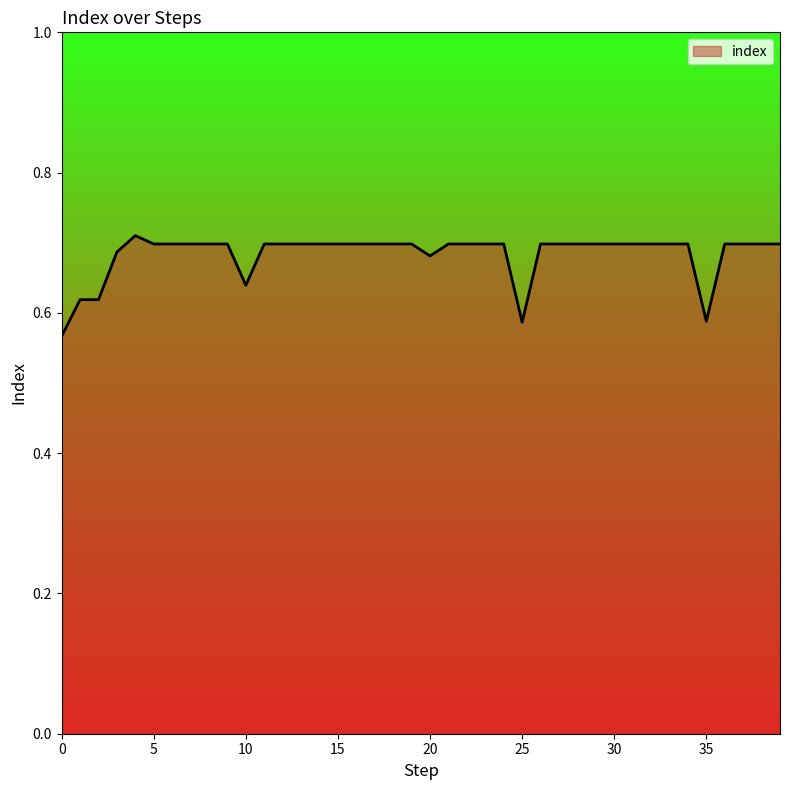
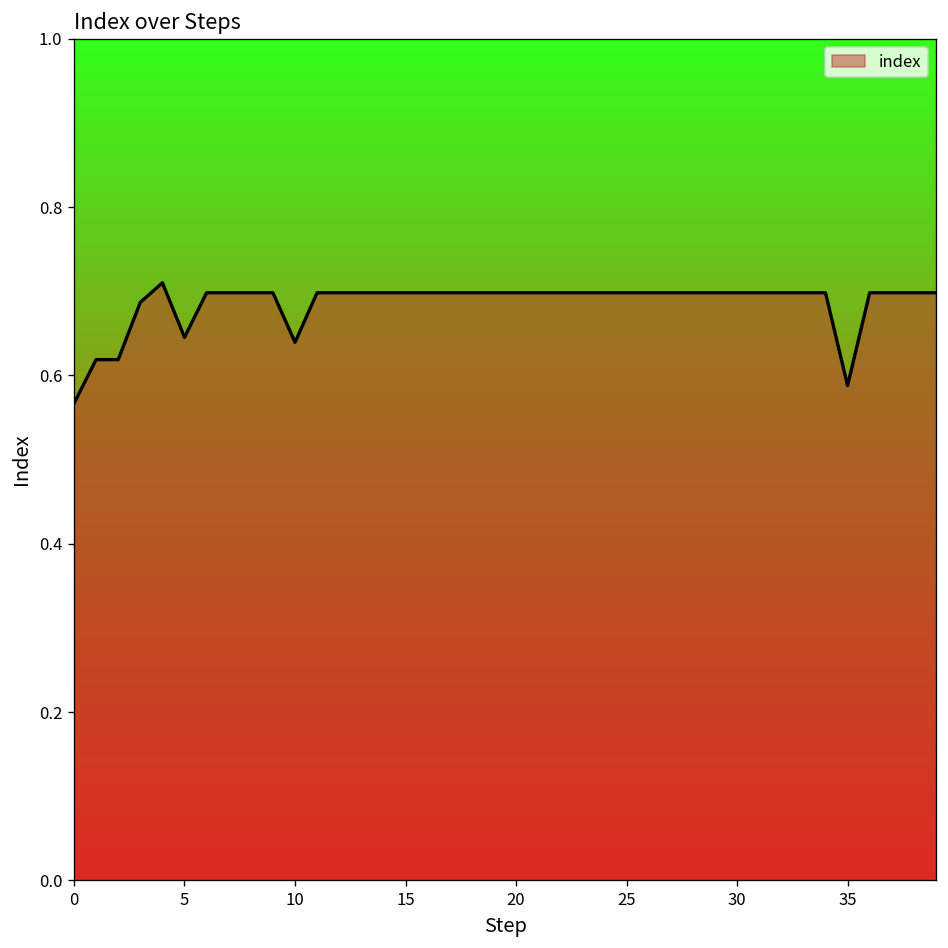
  {
    "0": 0.57,
-   "5": 0.70,
+   "5": 0.65,
    "10": 0.64,
    "15": 0.70,
-   "20": 0.68,
-   "25": 0.59,
+   "20": 0.70,
+   "25": 0.70,
    "30": 0.70,
    "35": 0.59
  }
